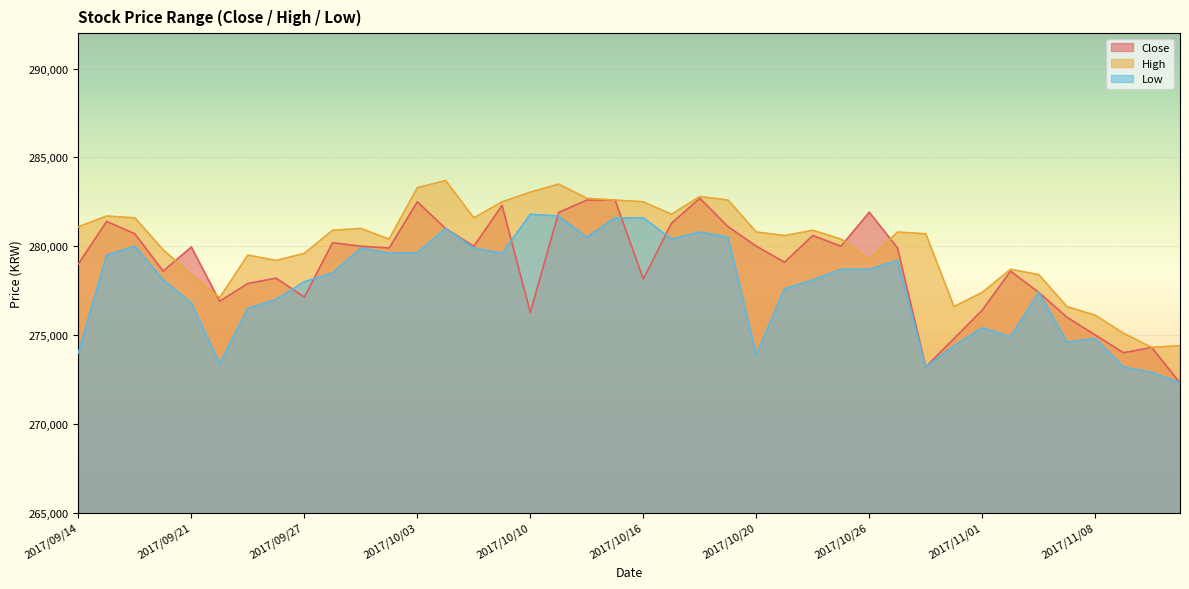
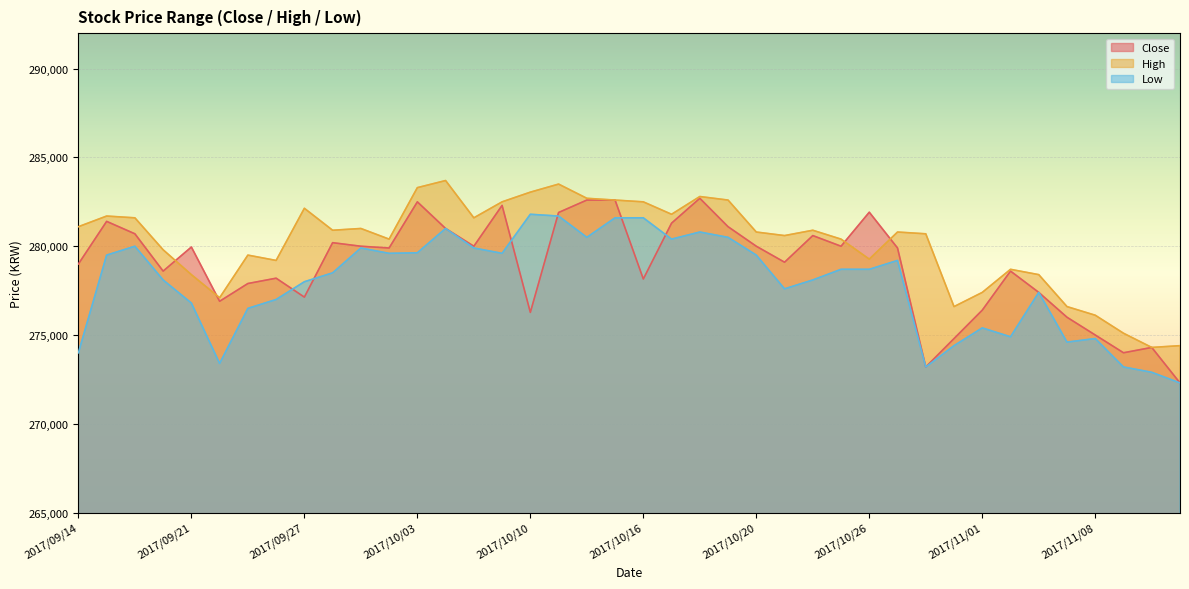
  {
    "Close": {
      "2017/09/14": "279,000",
      "2017/09/21": "280,000",
      "2017/09/27": "277,100",
      "2017/10/03": "282,500",
      "2017/10/10": "276,300",
      "2017/10/16": "278,200",
      "2017/10/20": "280,000",
      "2017/10/26": "281,900",
      "2017/11/01": "276,400",
      "2017/11/08": "275,000"
    },
    "High": {
      "2017/09/14": "281,100",
      "2017/09/21": "278,400",
-     "2017/09/27": "279,600",
+     "2017/09/27": "282,100",
      "2017/10/03": "283,300",
      "2017/10/10": "283,000",
      "2017/10/16": "282,500",
      "2017/10/20": "280,800",
      "2017/10/26": "279,300",
      "2017/11/01": "277,400",
      "2017/11/08": "276,100"
    },
    "Low": {
      "2017/09/14": "274,000",
      "2017/09/21": "276,800",
      "2017/09/27": "278,000",
      "2017/10/03": "279,600",
      "2017/10/10": "281,800",
      "2017/10/16": "281,600",
-     "2017/10/20": "273,900",
+     "2017/10/20": "279,500",
      "2017/10/26": "278,700",
      "2017/11/01": "275,400",
      "2017/11/08": "274,800"
    }
  }
